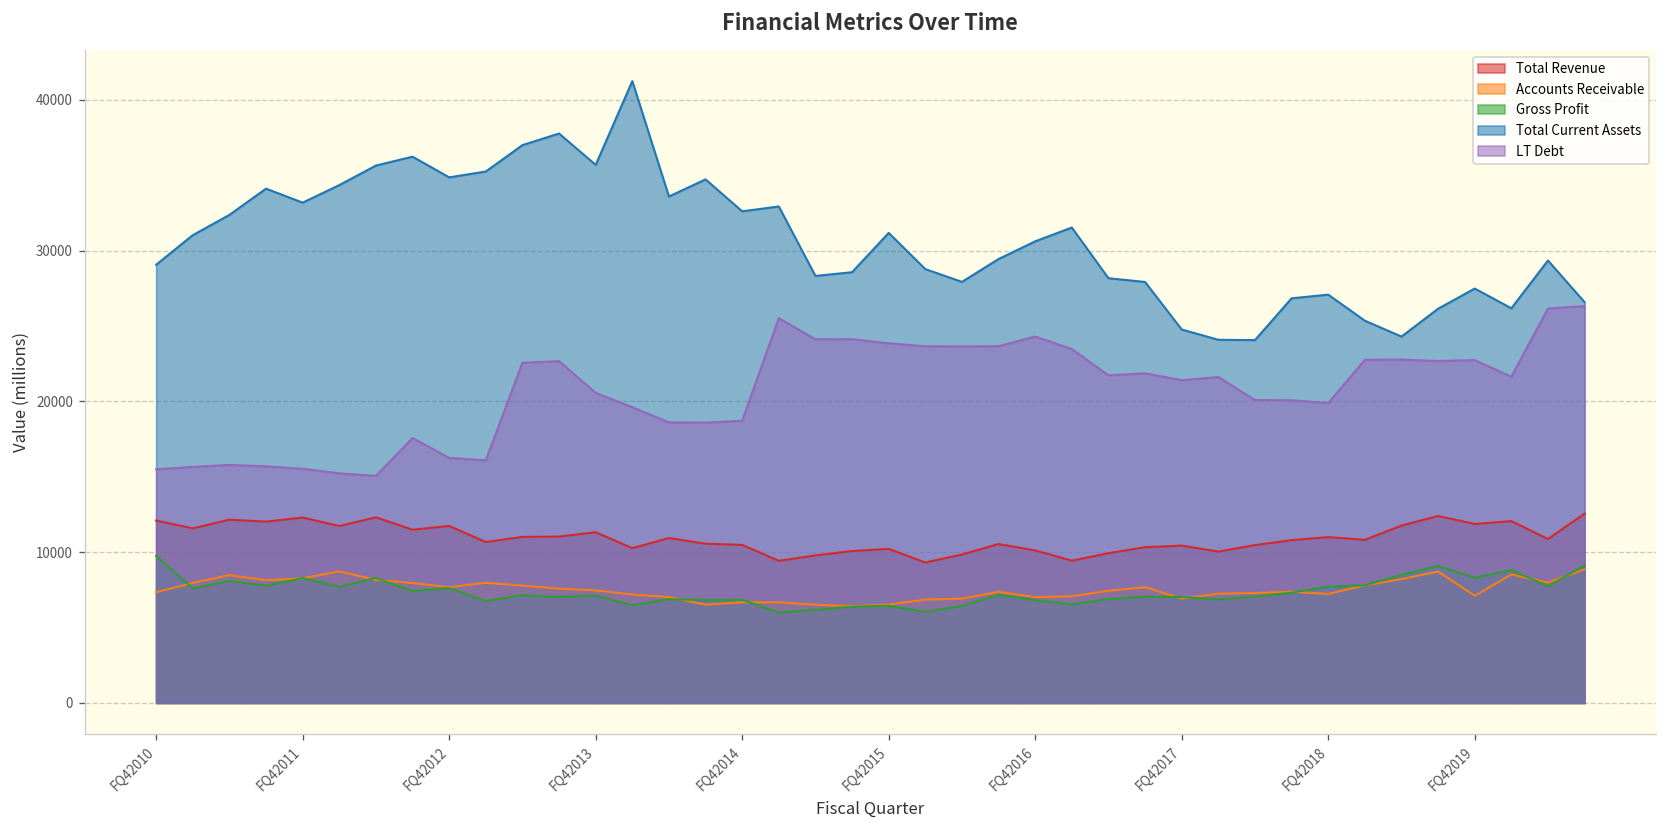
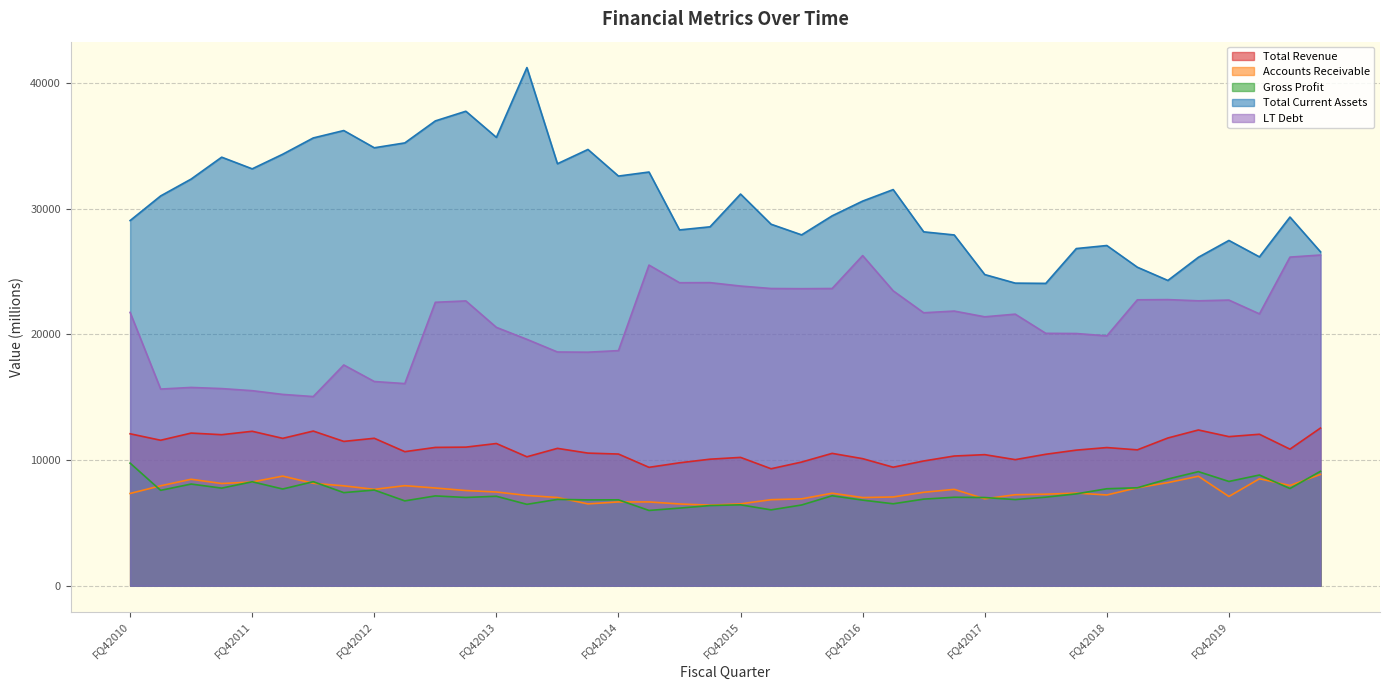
  {
    "Total Revenue": {
      "FQ42010": 12100,
      "FQ42011": 12300,
      "FQ42012": 11700,
      "FQ42013": 11300,
      "FQ42014": 10500,
      "FQ42015": 10200,
      "FQ42016": 10100,
      "FQ42017": 10400,
      "FQ42018": 11000,
      "FQ42019": 11900
    },
    "Accounts Receivable": {
      "FQ42010": 7300,
      "FQ42013": 7500,
      "FQ42018": 7200,
      "FQ42019": 7100
    },
    "Gross Profit": {
      "FQ42010": 9800,
      "FQ42013": 7100,
      "FQ42018": 7700,
      "FQ42019": 8300
    },
    "Total Current Assets": {
      "FQ42010": 29100,
      "FQ42011": 33200,
      "FQ42012": 34900,
      "FQ42013": 35700,
      "FQ42014": 32600,
      "FQ42015": 31200,
      "FQ42016": 30600,
      "FQ42017": 24800,
      "FQ42018": 27100,
      "FQ42019": 27500
    },
    "LT Debt": {
-     "FQ42010": 15500,
+     "FQ42010": 21800,
      "FQ42011": 15500,
      "FQ42012": 16300,
      "FQ42013": 20600,
      "FQ42014": 18700,
      "FQ42015": 23900,
-     "FQ42016": 24300,
+     "FQ42016": 26300,
      "FQ42017": 21400,
      "FQ42018": 19900,
      "FQ42019": 22700
    }
  }
